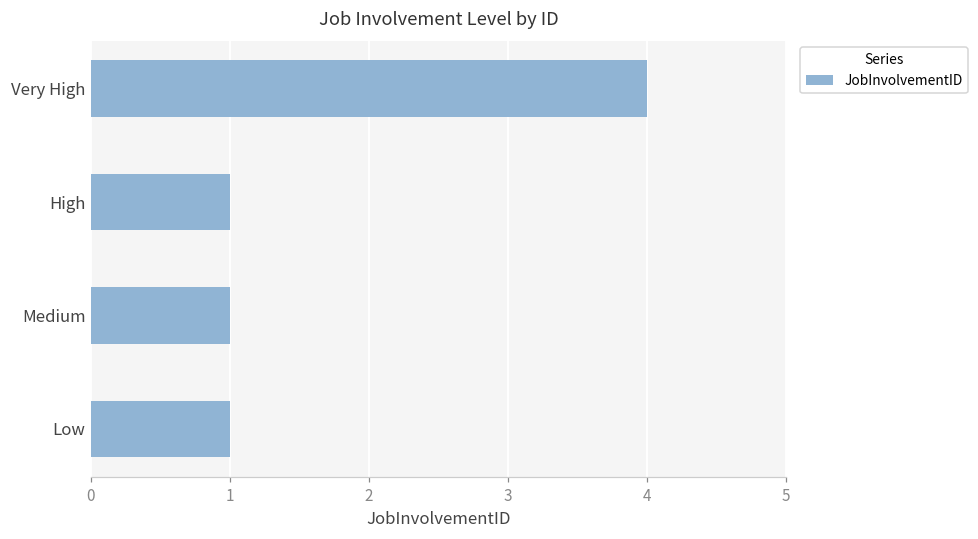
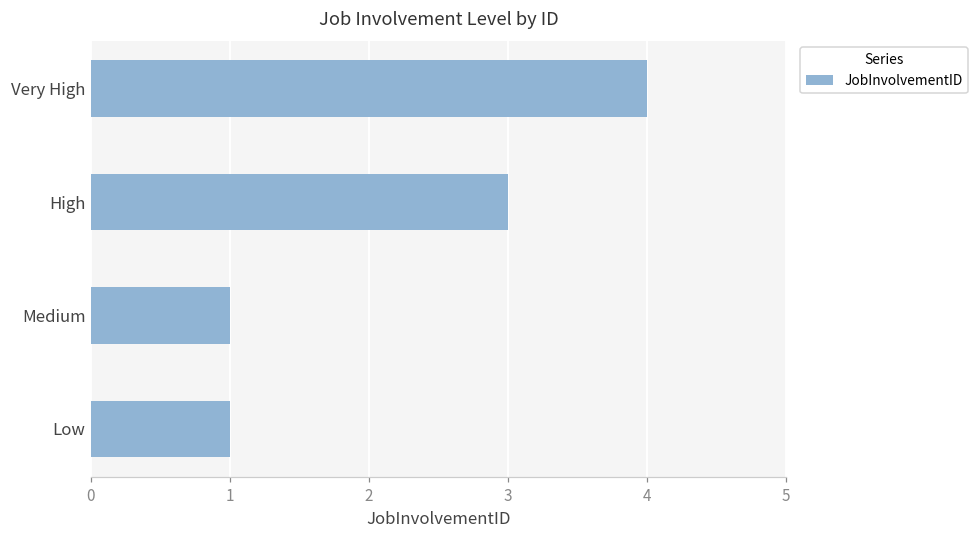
  {
    "Very High": 4,
-   "High": 1,
+   "High": 3,
    "Medium": 1,
    "Low": 1
  }
